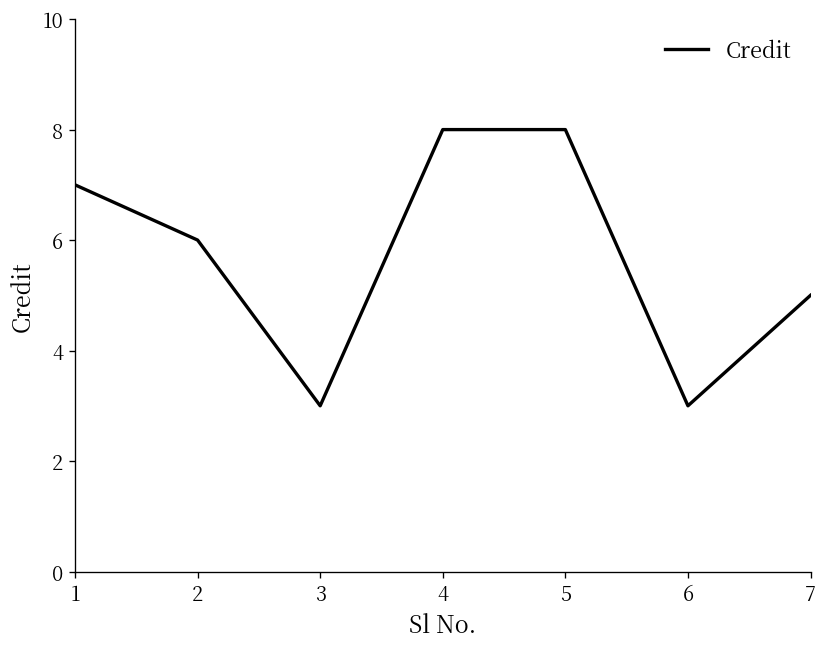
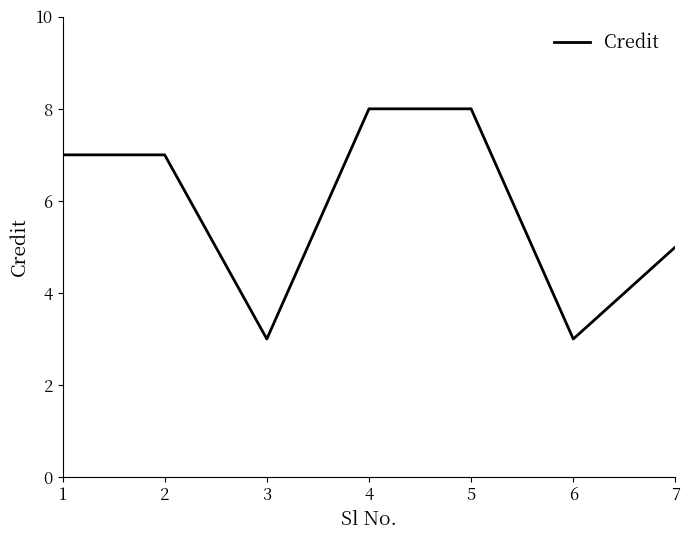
  {
    "1": 7,
-   "2": 6,
+   "2": 7,
    "3": 3,
    "4": 8,
    "5": 8,
    "6": 3,
    "7": 5
  }
